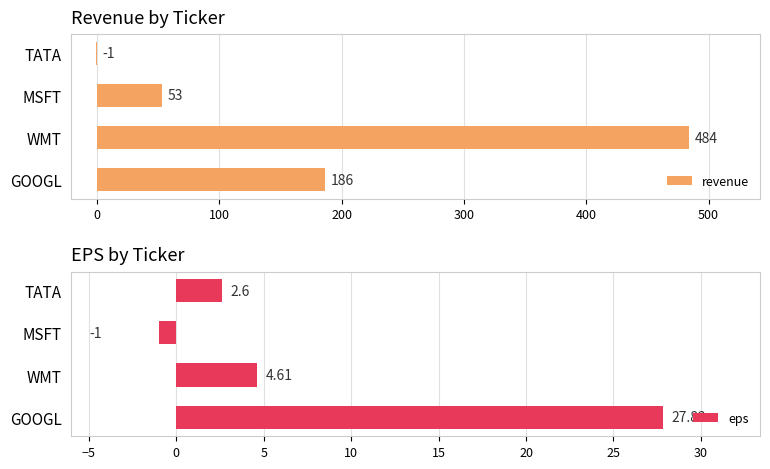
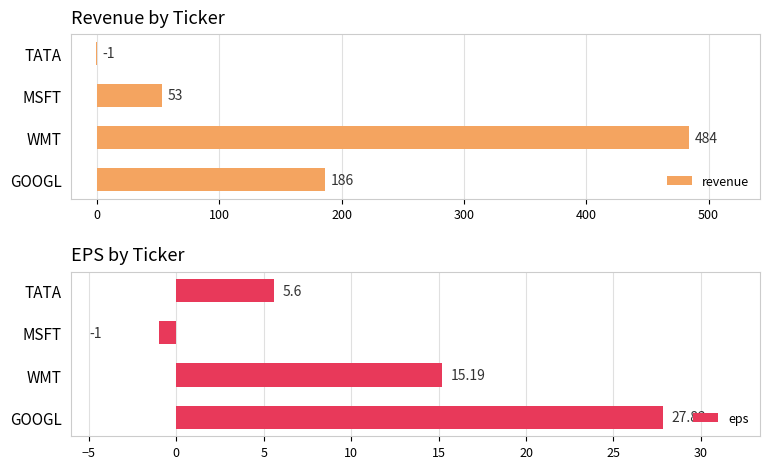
  {
    "Revenue by Ticker": {
      "TATA": -1,
      "MSFT": 53,
      "WMT": 484,
      "GOOGL": 186
    },
    "EPS by Ticker": {
-     "TATA": 2.6,
-     "WMT": 4.61,
+     "TATA": 5.6,
+     "WMT": 15.19,
      "GOOGL": 27.82
    }
  }
